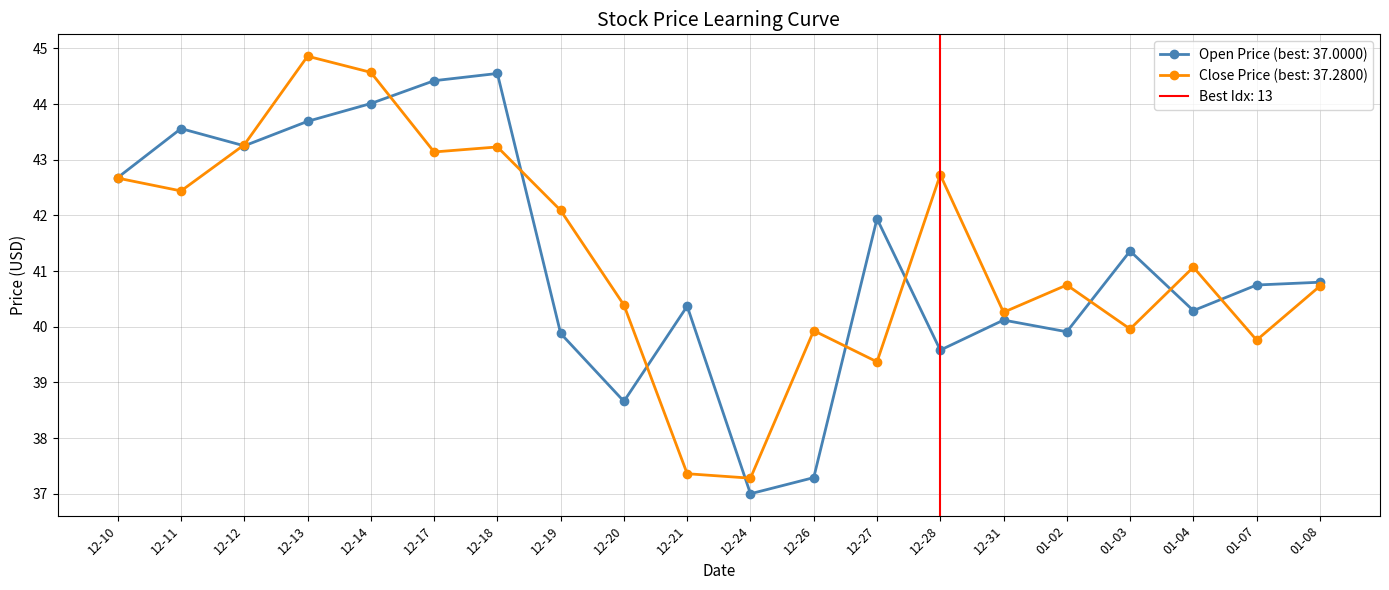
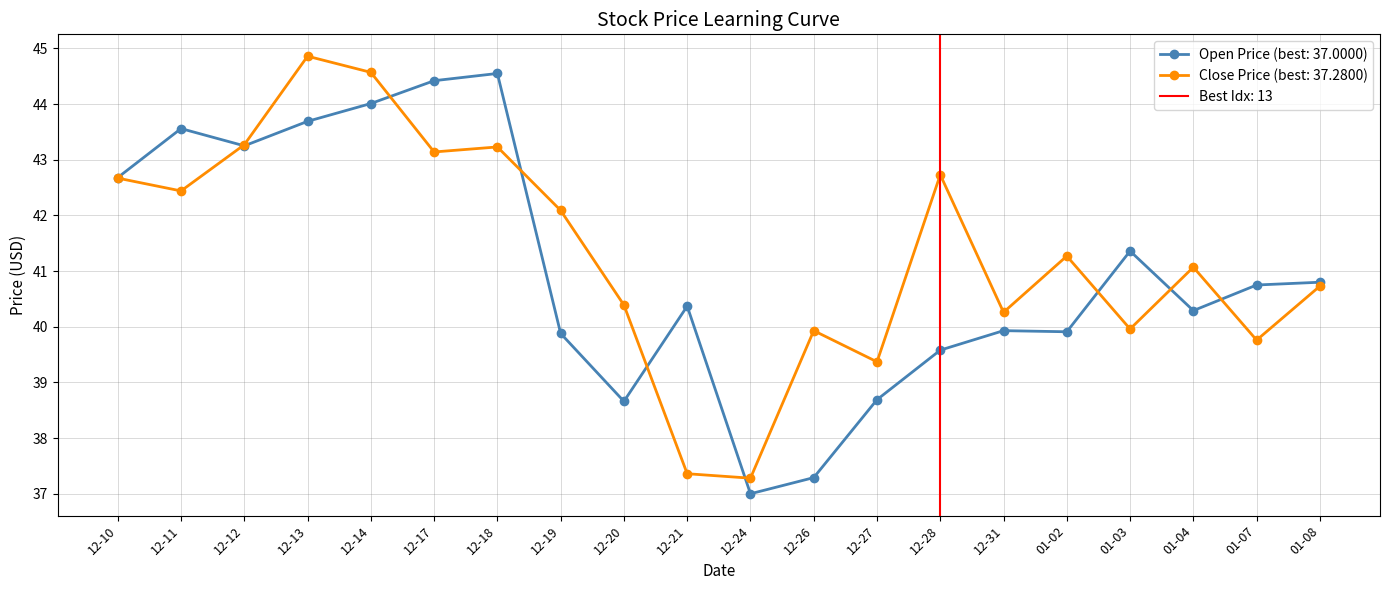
  {
    "Open Price (best: 37.0000)": {
      "12-11": 43.6,
      "12-13": 43.7,
      "12-14": 44.0,
      "12-17": 44.4,
      "12-18": 44.6,
      "12-19": 39.9,
      "12-20": 38.7,
      "12-21": 40.4,
      "12-24": 37.0,
      "12-26": 37.3,
-     "12-27": 41.9,
+     "12-27": 38.7,
      "12-28": 39.6,
-     "12-31": 40.1,
+     "12-31": 39.9,
      "01-02": 39.9,
      "01-03": 41.4,
      "01-04": 40.3,
      "01-07": 40.8,
      "01-08": 40.8
    },
    "Close Price (best: 37.2800)": {
      "12-11": 42.4,
      "12-13": 44.9,
      "12-14": 44.6,
      "12-17": 43.1,
      "12-18": 43.2,
      "12-19": 42.1,
      "12-20": 40.4,
      "12-21": 37.4,
      "12-24": 37.3,
      "12-26": 39.9,
      "12-27": 39.4,
      "12-28": 42.7,
      "12-31": 40.3,
-     "01-02": 40.8,
+     "01-02": 41.3,
      "01-03": 40.0,
      "01-04": 41.1,
      "01-07": 39.8,
      "01-08": 40.7
    }
  }
